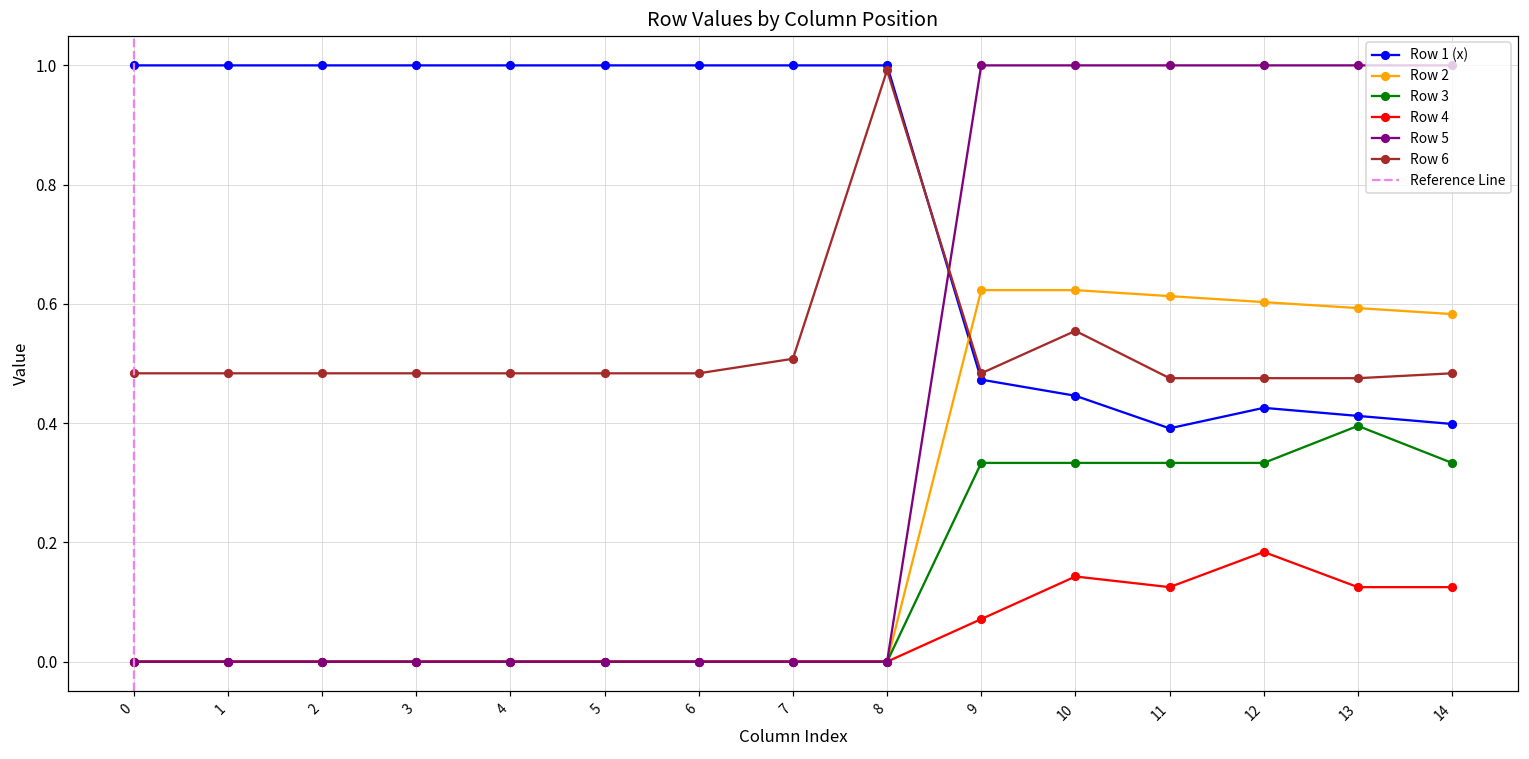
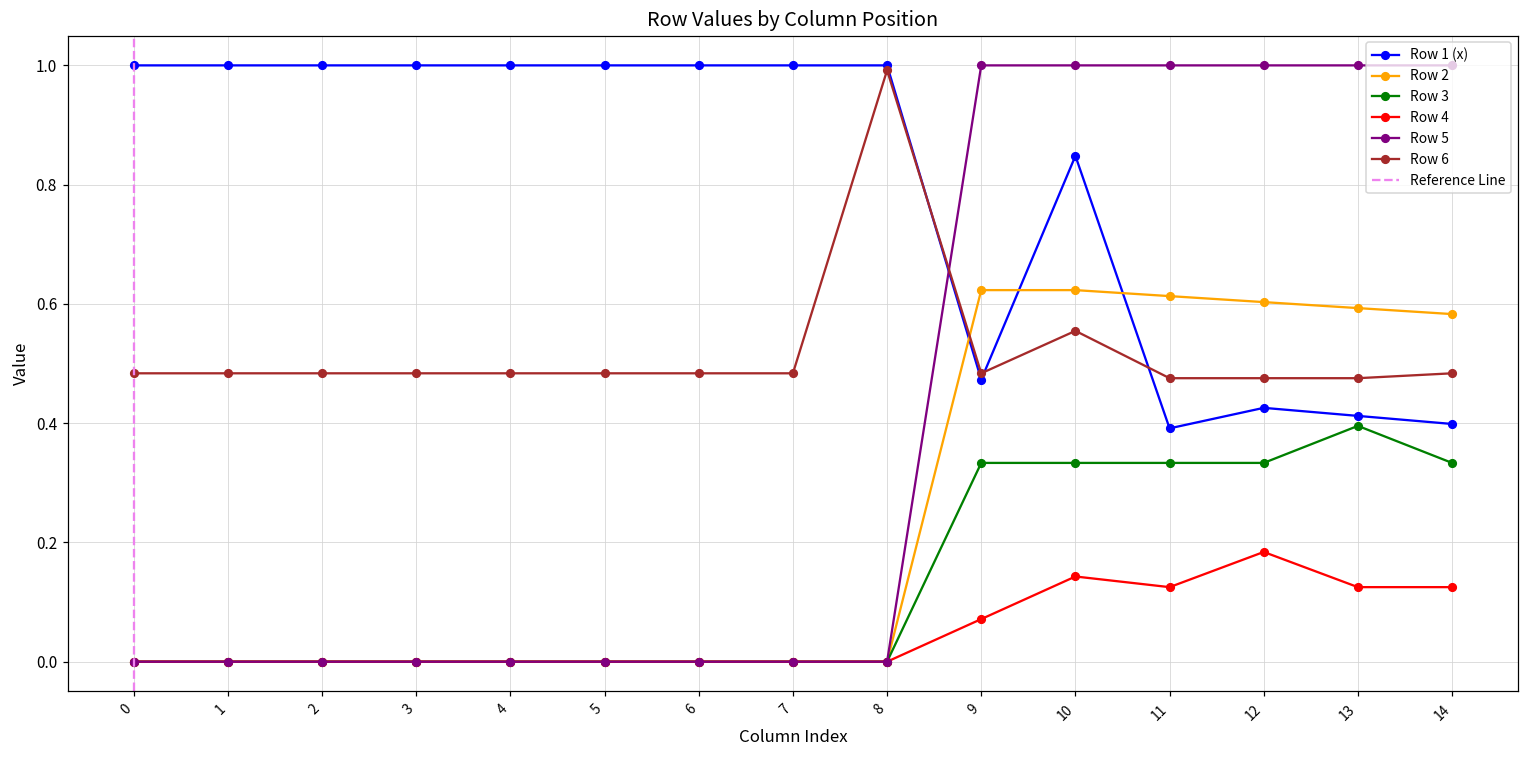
  {
    "Row 1 (x)": {
      "0": 1.00,
      "1": 1.00,
      "2": 1.00,
      "3": 1.00,
      "4": 1.00,
      "5": 1.00,
      "6": 1.00,
      "7": 1.00,
      "8": 1.00,
      "9": 0.47,
-     "10": 0.45,
+     "10": 0.85,
      "11": 0.39,
      "12": 0.43,
      "13": 0.41,
      "14": 0.40
    },
    "Row 2": {
      "9": 0.62,
      "10": 0.62,
      "11": 0.61,
      "12": 0.60,
      "13": 0.59,
      "14": 0.58
    },
    "Row 3": {
      "9": 0.33,
      "10": 0.33,
      "11": 0.33,
      "12": 0.33,
      "13": 0.40,
      "14": 0.33
    },
    "Row 4": {
      "9": 0.07,
      "10": 0.14,
      "11": 0.13,
      "12": 0.18,
      "13": 0.13,
      "14": 0.13
    },
    "Row 5": {
      "9": 1.00,
      "10": 1.00,
      "11": 1.00,
      "12": 1.00,
      "13": 1.00
    },
    "Row 6": {
      "0": 0.48,
      "1": 0.48,
      "2": 0.48,
      "3": 0.48,
      "4": 0.48,
      "5": 0.48,
      "6": 0.48,
-     "7": 0.51,
+     "7": 0.48,
      "8": 0.99,
      "9": 0.48,
      "10": 0.55,
      "11": 0.48,
      "12": 0.48,
      "13": 0.48,
      "14": 0.48
    }
  }
